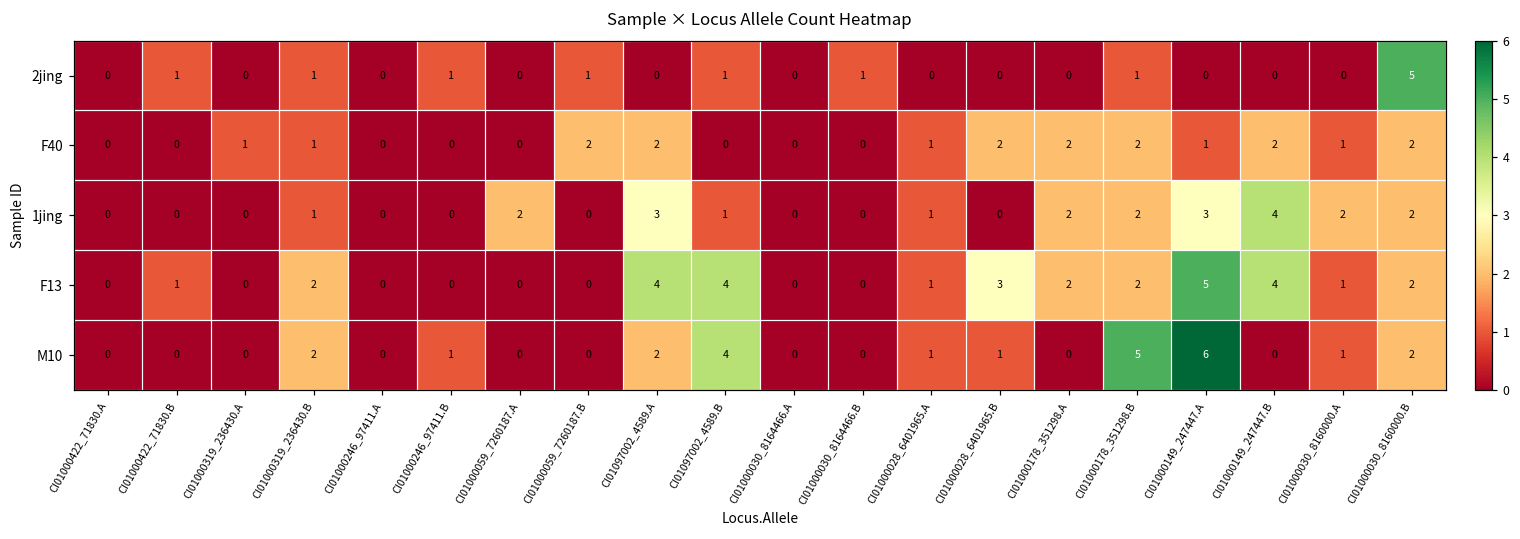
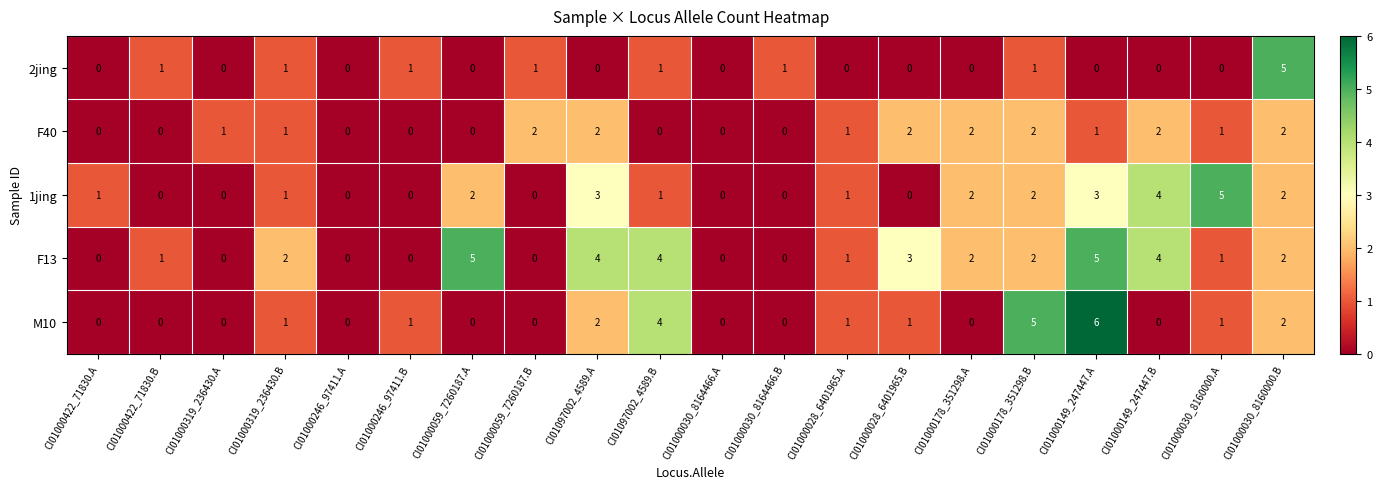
  {
    "2jing": {
      "CI01000422_71830.A": 0,
      "CI01000422_71830.B": 1,
      "CI01000319_236430.A": 0,
      "CI01000319_236430.B": 1,
      "CI01000246_97411.A": 0,
      "CI01000246_97411.B": 1,
      "CI01000059_7260187.A": 0,
      "CI01000059_7260187.B": 1,
      "CI01097002_4589.A": 0,
      "CI01097002_4589.B": 1,
      "CI01000030_8164466.A": 0,
      "CI01000030_8164466.B": 1,
      "CI01000028_6401965.A": 0,
      "CI01000028_6401965.B": 0,
      "CI01000178_351298.A": 0,
      "CI01000178_351298.B": 1,
      "CI01000149_247447.A": 0,
      "CI01000149_247447.B": 0,
      "CI01000030_8160000.A": 0,
      "CI01000030_8160000.B": 5
    },
    "F40": {
      "CI01000422_71830.A": 0,
      "CI01000422_71830.B": 0,
      "CI01000319_236430.A": 1,
      "CI01000319_236430.B": 1,
      "CI01000246_97411.A": 0,
      "CI01000246_97411.B": 0,
      "CI01000059_7260187.A": 0,
      "CI01000059_7260187.B": 2,
      "CI01097002_4589.A": 2,
      "CI01097002_4589.B": 0,
      "CI01000030_8164466.A": 0,
      "CI01000030_8164466.B": 0,
      "CI01000028_6401965.A": 1,
      "CI01000028_6401965.B": 2,
      "CI01000178_351298.A": 2,
      "CI01000178_351298.B": 2,
      "CI01000149_247447.A": 1,
      "CI01000149_247447.B": 2,
      "CI01000030_8160000.A": 1,
      "CI01000030_8160000.B": 2
    },
    "1jing": {
-     "CI01000422_71830.A": 0,
+     "CI01000422_71830.A": 1,
      "CI01000422_71830.B": 0,
      "CI01000319_236430.A": 0,
      "CI01000319_236430.B": 1,
      "CI01000246_97411.A": 0,
      "CI01000246_97411.B": 0,
      "CI01000059_7260187.A": 2,
      "CI01000059_7260187.B": 0,
      "CI01097002_4589.A": 3,
      "CI01097002_4589.B": 1,
      "CI01000030_8164466.A": 0,
      "CI01000030_8164466.B": 0,
      "CI01000028_6401965.A": 1,
      "CI01000028_6401965.B": 0,
      "CI01000178_351298.A": 2,
      "CI01000178_351298.B": 2,
      "CI01000149_247447.A": 3,
      "CI01000149_247447.B": 4,
-     "CI01000030_8160000.A": 2,
+     "CI01000030_8160000.A": 5,
      "CI01000030_8160000.B": 2
    },
    "F13": {
      "CI01000422_71830.A": 0,
      "CI01000422_71830.B": 1,
      "CI01000319_236430.A": 0,
      "CI01000319_236430.B": 2,
      "CI01000246_97411.A": 0,
      "CI01000246_97411.B": 0,
-     "CI01000059_7260187.A": 0,
+     "CI01000059_7260187.A": 5,
      "CI01000059_7260187.B": 0,
      "CI01097002_4589.A": 4,
      "CI01097002_4589.B": 4,
      "CI01000030_8164466.A": 0,
      "CI01000030_8164466.B": 0,
      "CI01000028_6401965.A": 1,
      "CI01000028_6401965.B": 3,
      "CI01000178_351298.A": 2,
      "CI01000178_351298.B": 2,
      "CI01000149_247447.A": 5,
      "CI01000149_247447.B": 4,
      "CI01000030_8160000.A": 1,
      "CI01000030_8160000.B": 2
    },
    "M10": {
      "CI01000422_71830.A": 0,
      "CI01000422_71830.B": 0,
      "CI01000319_236430.A": 0,
-     "CI01000319_236430.B": 2,
+     "CI01000319_236430.B": 1,
      "CI01000246_97411.A": 0,
      "CI01000246_97411.B": 1,
      "CI01000059_7260187.A": 0,
      "CI01000059_7260187.B": 0,
      "CI01097002_4589.A": 2,
      "CI01097002_4589.B": 4,
      "CI01000030_8164466.A": 0,
      "CI01000030_8164466.B": 0,
      "CI01000028_6401965.A": 1,
      "CI01000028_6401965.B": 1,
      "CI01000178_351298.A": 0,
      "CI01000178_351298.B": 5,
      "CI01000149_247447.A": 6,
      "CI01000149_247447.B": 0,
      "CI01000030_8160000.A": 1,
      "CI01000030_8160000.B": 2
    }
  }
